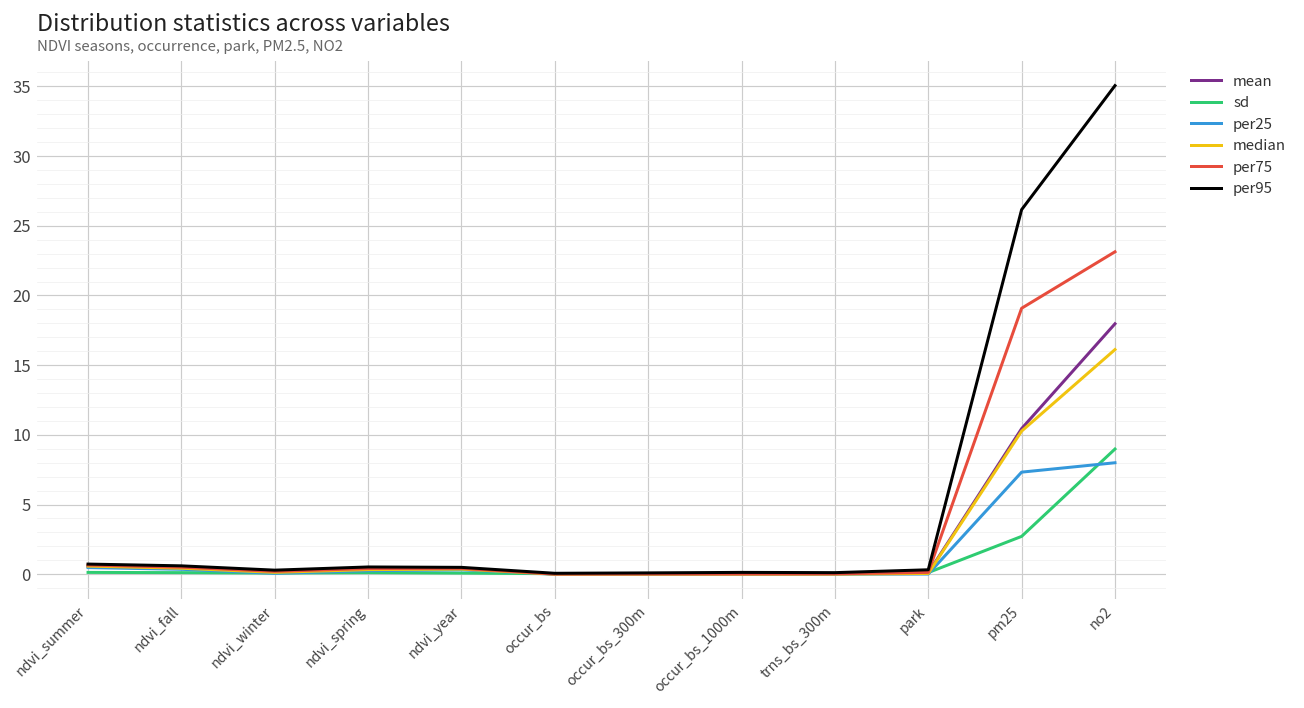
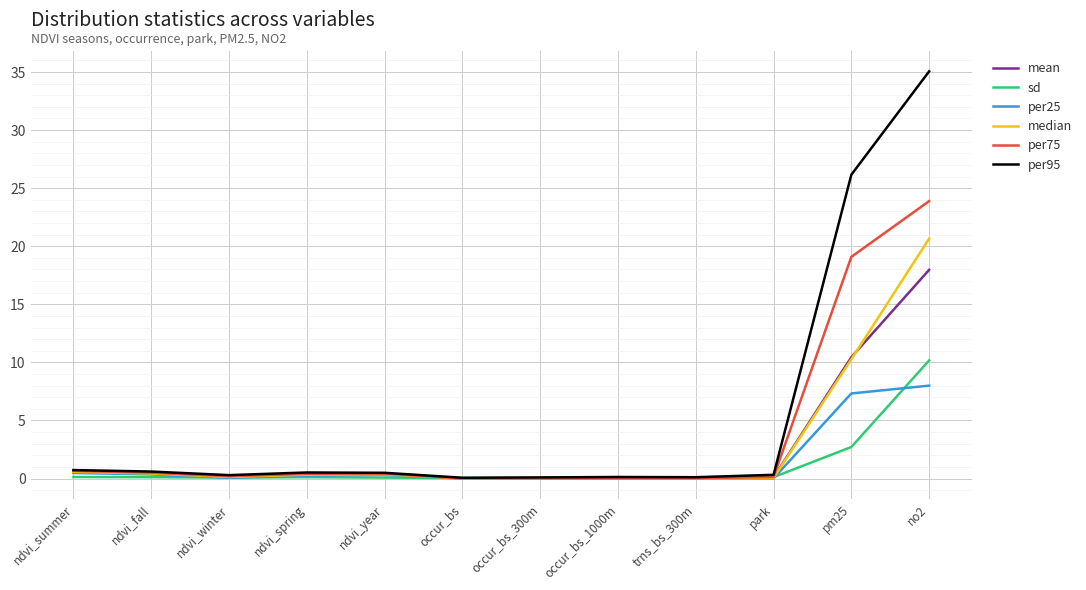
  {
    "mean": {
      "no2": 18.0
    },
    "sd": {
      "ndvi_summer": 0.1,
      "ndvi_fall": 0.1,
      "ndvi_year": 0.1,
      "pm25": 2.7,
-     "no2": 9.0
+     "no2": 10.2
    },
    "per25": {
      "pm25": 7.3,
      "no2": 8.0
    },
    "median": {
-     "no2": 16.1
+     "no2": 20.7
    },
    "per75": {
      "pm25": 19.1,
-     "no2": 23.1
+     "no2": 23.9
    },
    "per95": {
      "pm25": 26.2,
      "no2": 35.1
    }
  }
